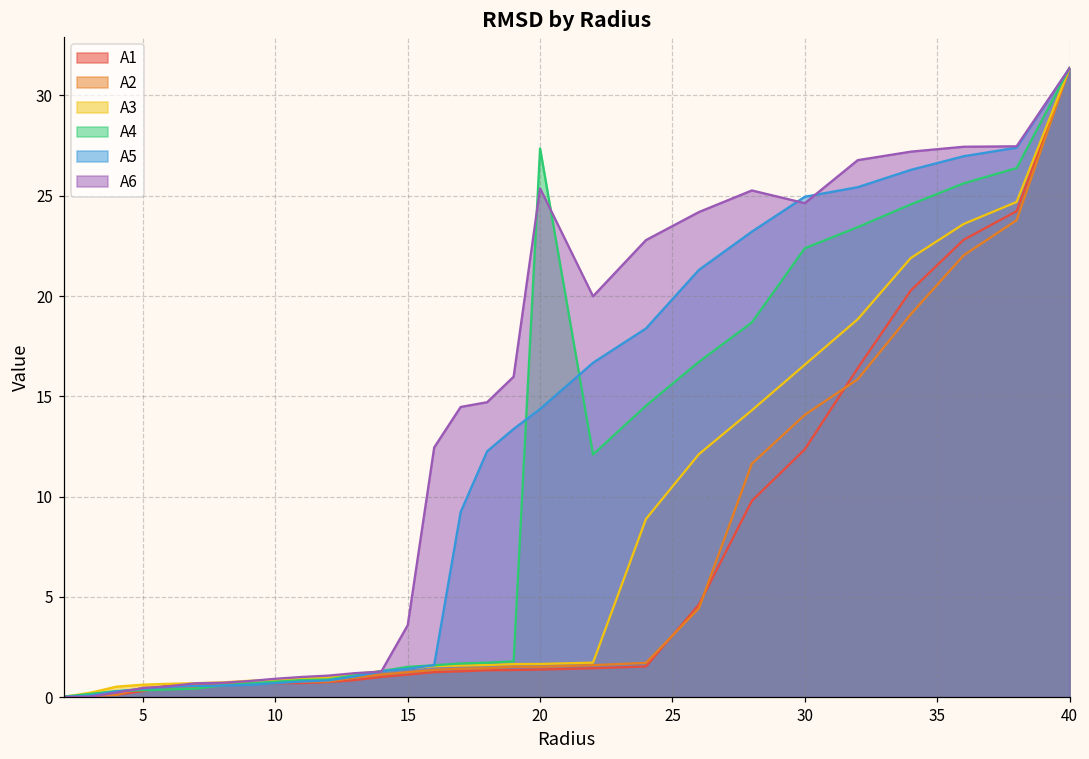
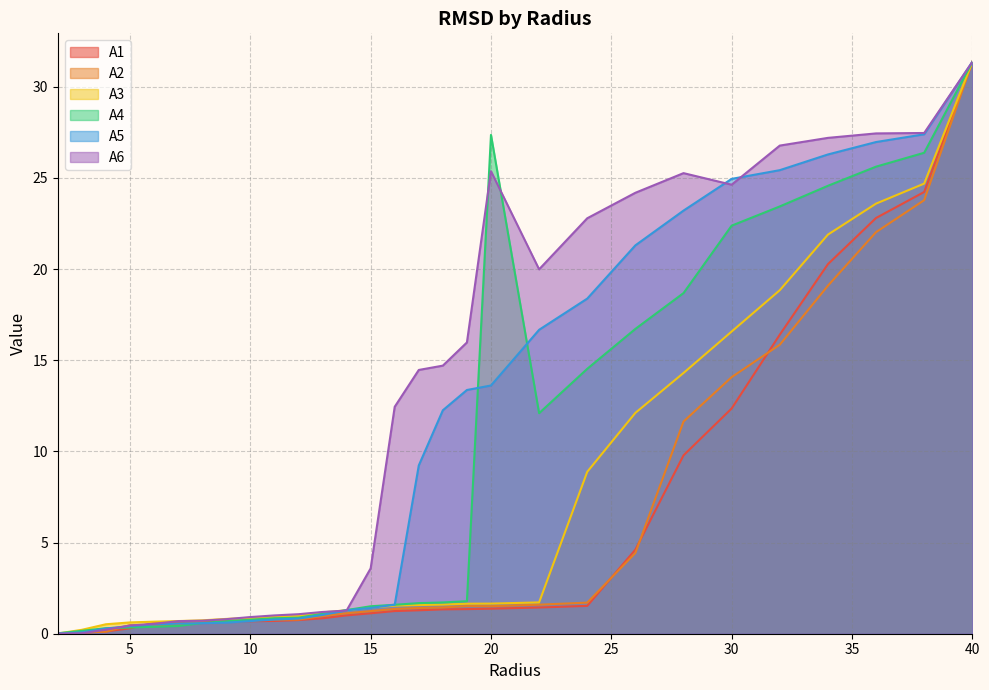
  {
    "A4": {
      "20": 27.4,
      "30": 22.4
    },
    "A5": {
-     "20": 14.4,
+     "20": 13.6,
      "30": 24.9
    },
    "A6": {
      "15": 3.6,
      "20": 25.4,
      "30": 24.6
    }
  }
